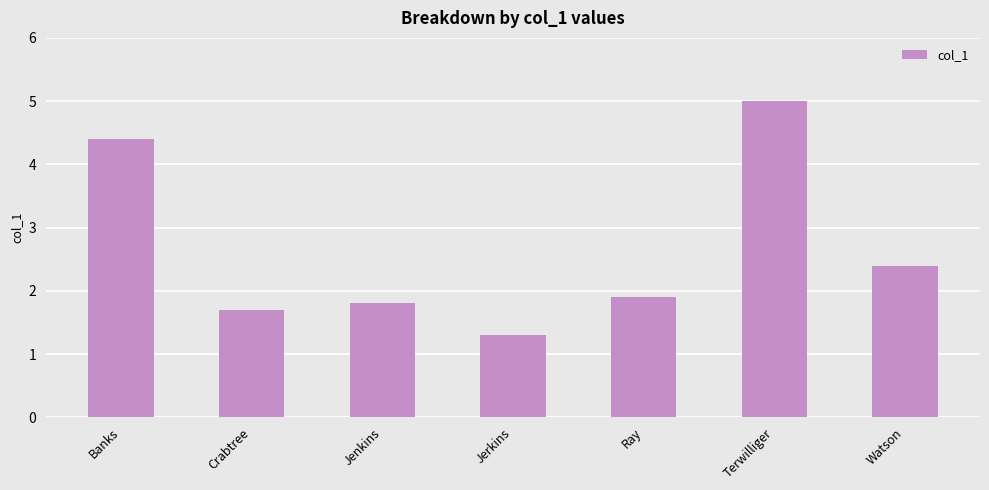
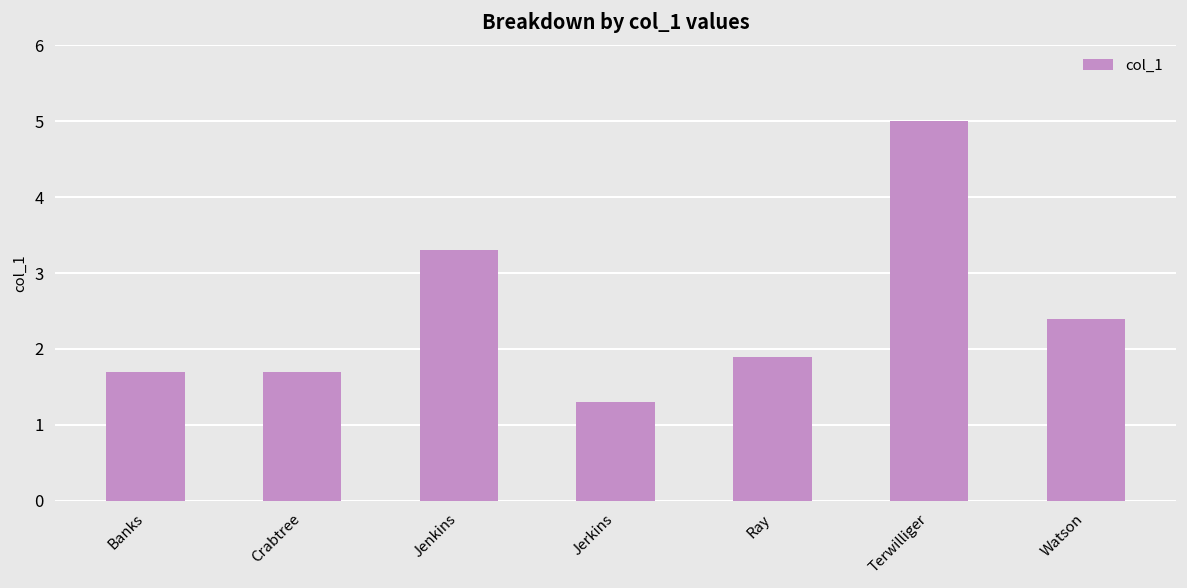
  {
-   "Banks": 4.4,
+   "Banks": 1.7,
    "Crabtree": 1.7,
-   "Jenkins": 1.8,
+   "Jenkins": 3.3,
    "Jerkins": 1.3,
    "Ray": 1.9,
    "Terwilliger": 5.0,
    "Watson": 2.4
  }
